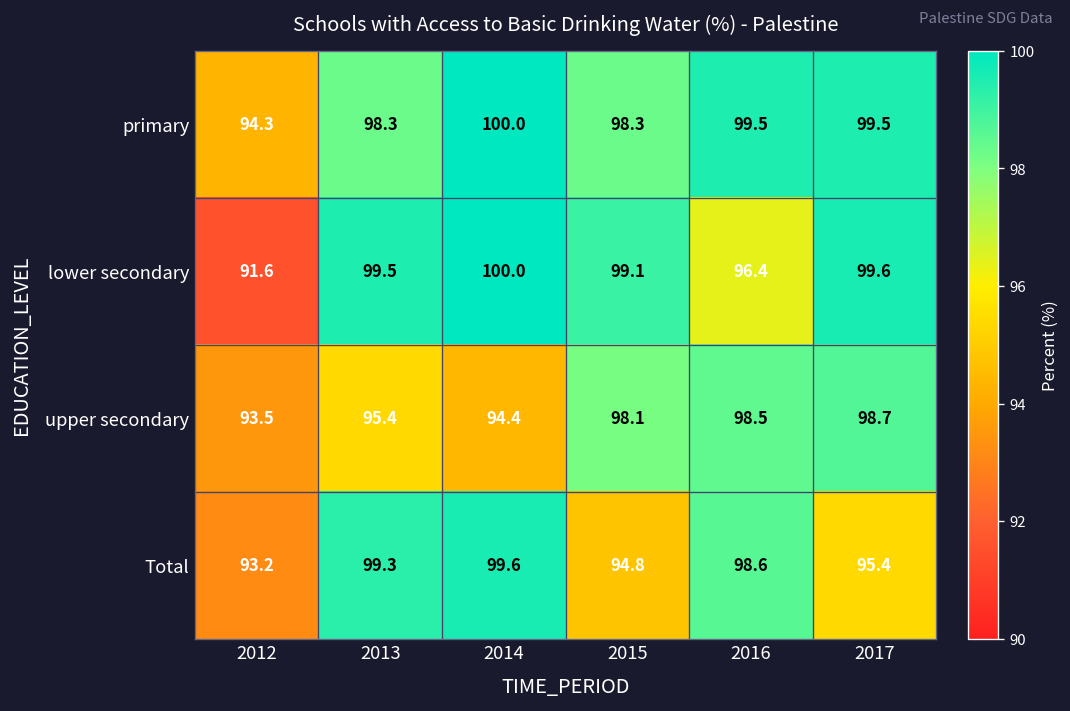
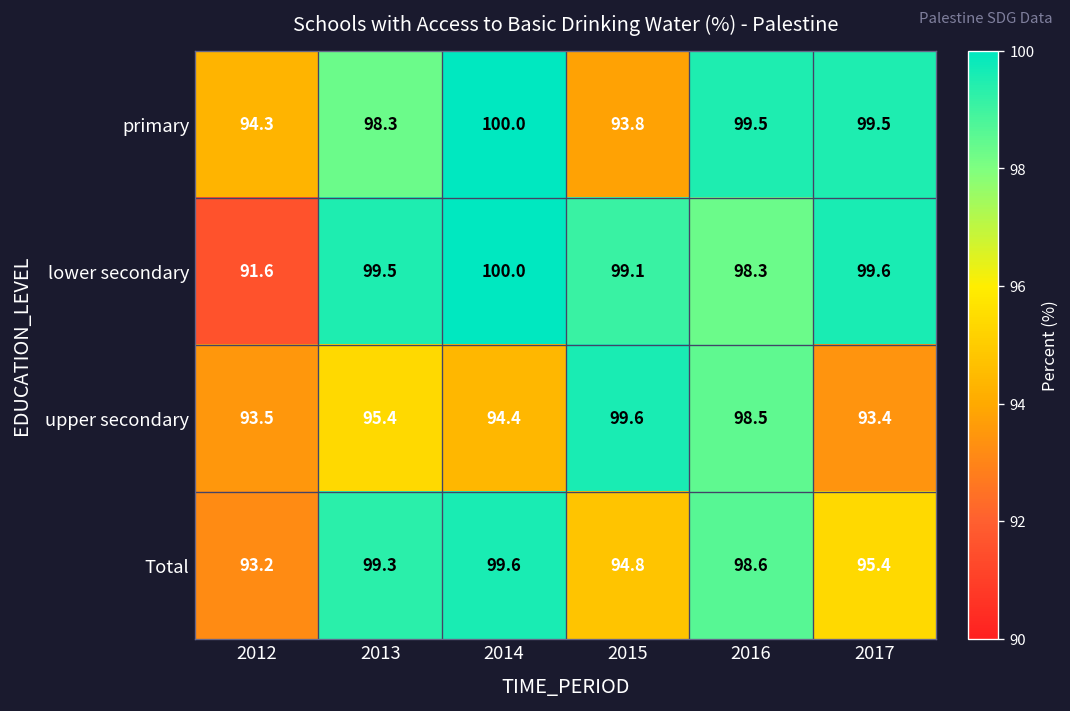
  {
    "primary": {
      "2012": 94.3,
      "2013": 98.3,
      "2014": 100.0,
-     "2015": 98.3,
+     "2015": 93.8,
      "2016": 99.5,
      "2017": 99.5
    },
    "lower secondary": {
      "2012": 91.6,
      "2013": 99.5,
      "2014": 100.0,
      "2015": 99.1,
-     "2016": 96.4,
+     "2016": 98.3,
      "2017": 99.6
    },
    "upper secondary": {
      "2012": 93.5,
      "2013": 95.4,
      "2014": 94.4,
-     "2015": 98.1,
+     "2015": 99.6,
      "2016": 98.5,
-     "2017": 98.7
+     "2017": 93.4
    },
    "Total": {
      "2012": 93.2,
      "2013": 99.3,
      "2014": 99.6,
      "2015": 94.8,
      "2016": 98.6,
      "2017": 95.4
    }
  }
